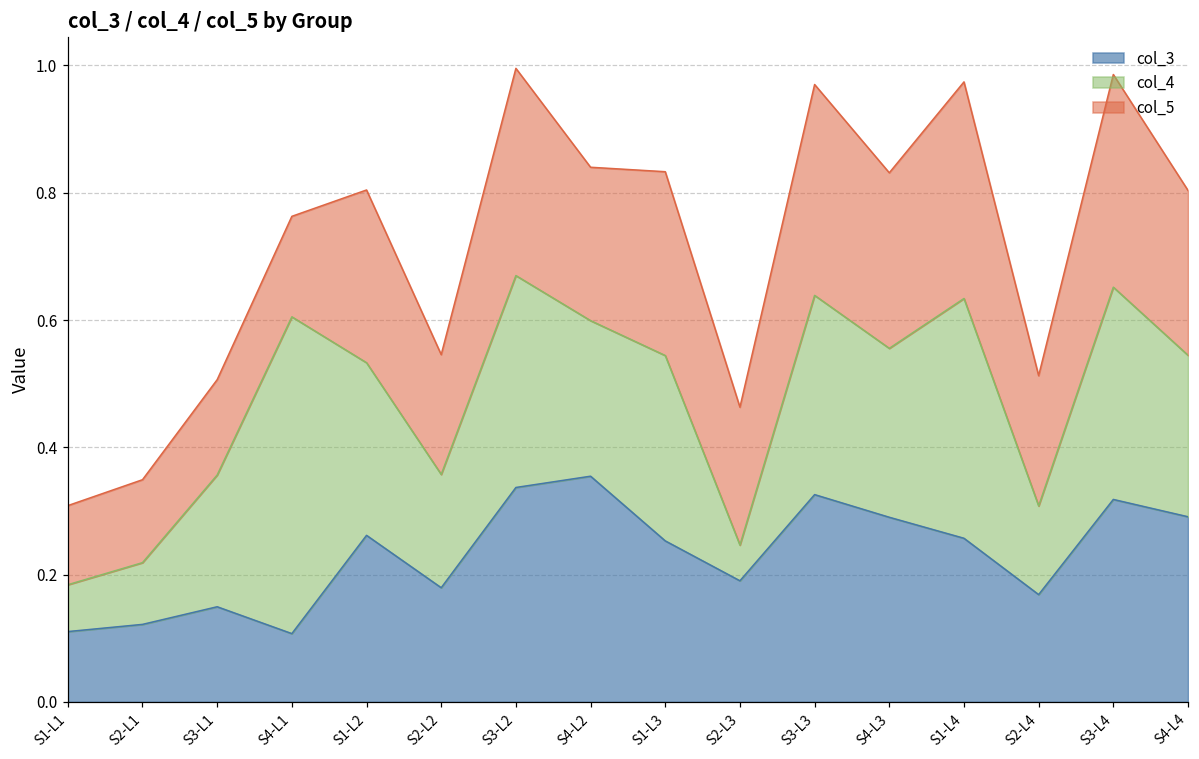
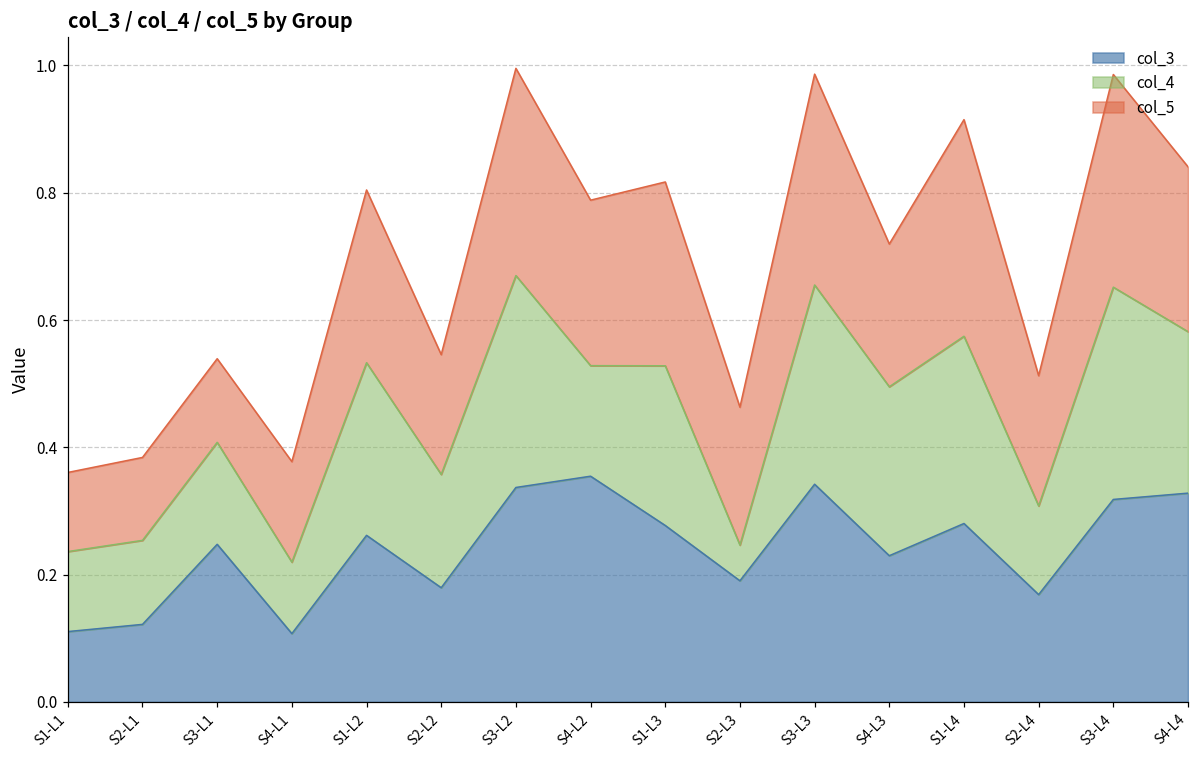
  {
    "col_3": {
      "S1-L1": 0.11,
      "S2-L1": 0.12,
-     "S3-L1": 0.15,
+     "S3-L1": 0.25,
      "S4-L1": 0.11,
      "S1-L2": 0.26,
      "S2-L2": 0.18,
      "S3-L2": 0.34,
      "S4-L2": 0.35,
-     "S1-L3": 0.25,
+     "S1-L3": 0.28,
      "S2-L3": 0.19,
-     "S3-L3": 0.33,
-     "S4-L3": 0.29,
-     "S1-L4": 0.26,
+     "S3-L3": 0.34,
+     "S4-L3": 0.23,
+     "S1-L4": 0.28,
      "S2-L4": 0.17,
      "S3-L4": 0.32,
-     "S4-L4": 0.29
+     "S4-L4": 0.33
    },
    "col_4": {
-     "S1-L1": 0.07,
-     "S2-L1": 0.10,
-     "S3-L1": 0.21,
-     "S4-L1": 0.50,
+     "S1-L1": 0.13,
+     "S2-L1": 0.13,
+     "S3-L1": 0.16,
+     "S4-L1": 0.11,
      "S1-L2": 0.27,
      "S2-L2": 0.18,
      "S3-L2": 0.33,
-     "S4-L2": 0.24,
-     "S1-L3": 0.29,
+     "S4-L2": 0.17,
+     "S1-L3": 0.25,
      "S2-L3": 0.06,
      "S3-L3": 0.31,
      "S4-L3": 0.27,
-     "S1-L4": 0.38,
+     "S1-L4": 0.29,
      "S2-L4": 0.14,
      "S3-L4": 0.33,
      "S4-L4": 0.25
    },
    "col_5": {
      "S1-L1": 0.12,
      "S2-L1": 0.13,
-     "S3-L1": 0.15,
+     "S3-L1": 0.13,
      "S4-L1": 0.16,
      "S1-L2": 0.27,
      "S2-L2": 0.19,
      "S3-L2": 0.33,
-     "S4-L2": 0.24,
+     "S4-L2": 0.26,
      "S1-L3": 0.29,
      "S2-L3": 0.22,
      "S3-L3": 0.33,
-     "S4-L3": 0.28,
+     "S4-L3": 0.22,
      "S1-L4": 0.34,
      "S2-L4": 0.20,
      "S3-L4": 0.33,
      "S4-L4": 0.26
    }
  }
